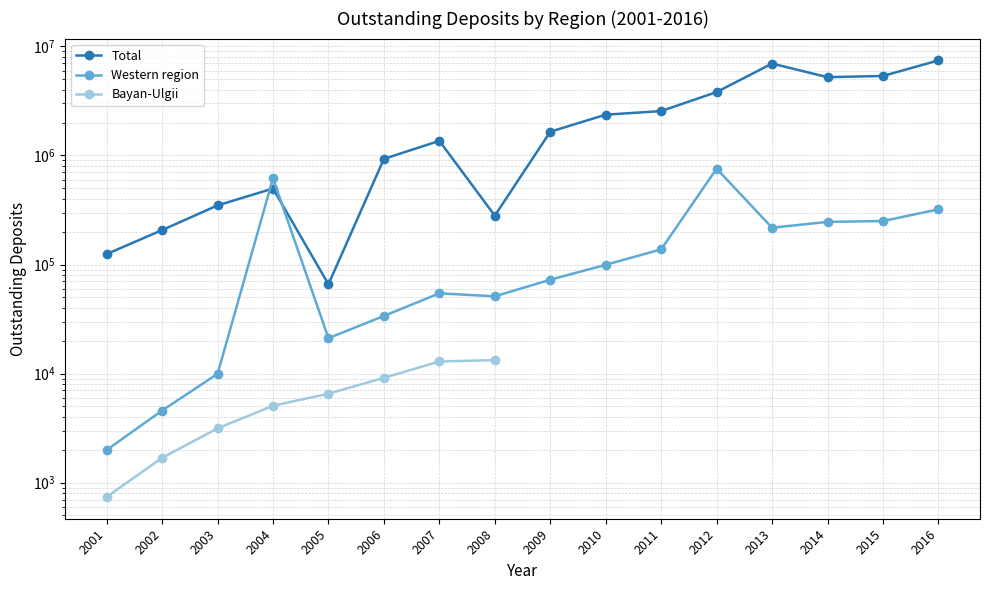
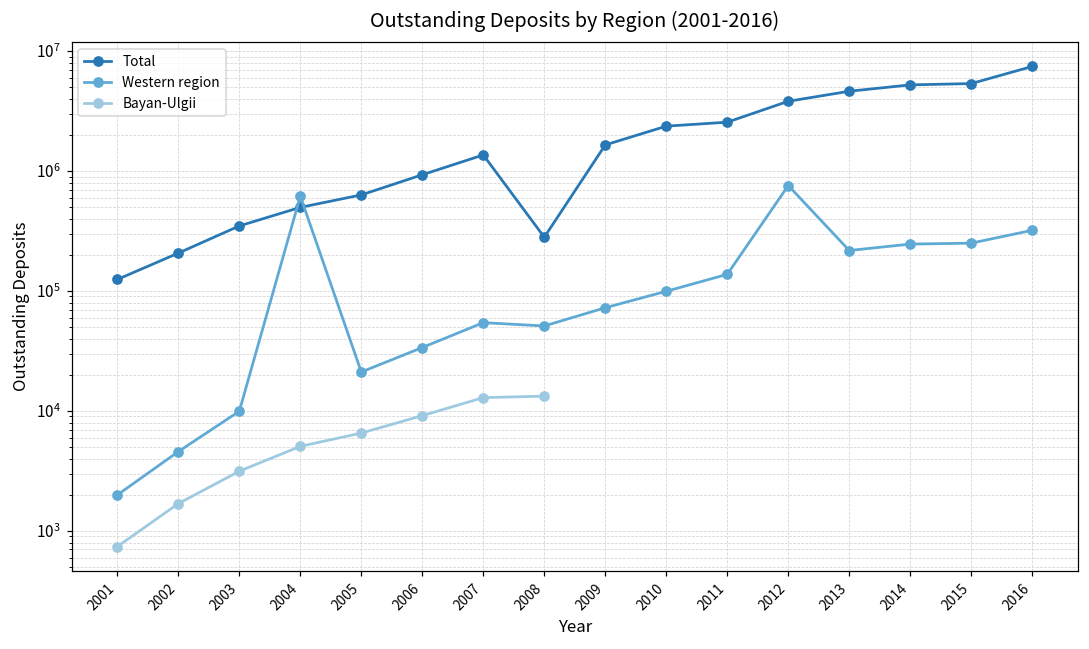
  {
    "Total": {
      "2001": 120000,
      "2002": 210000,
      "2003": 350000,
      "2004": 500000,
-     "2005": 70000,
+     "2005": 600000,
      "2006": 900000,
      "2007": 1400000,
      "2008": 280000,
      "2009": 1700000,
      "2010": 2400000,
      "2011": 2600000,
      "2012": 3800000,
-     "2013": 7000000,
+     "2013": 4600000,
      "2014": 5000000,
      "2015": 5000000,
      "2016": 7000000
    },
    "Western region": {
      "2001": 2000,
      "2002": 4600,
      "2003": 10000,
      "2004": 600000,
      "2005": 21000,
      "2006": 34000,
      "2007": 50000,
      "2008": 50000,
      "2009": 70000,
      "2010": 100000,
      "2011": 140000,
      "2012": 800000,
      "2013": 220000,
      "2014": 250000,
      "2015": 250000,
      "2016": 320000
    },
    "Bayan-Ulgii": {
      "2001": 700,
      "2002": 1700,
      "2003": 3100,
      "2004": 5000,
      "2005": 7000,
      "2006": 9000,
      "2007": 13000,
      "2008": 13000
    }
  }
